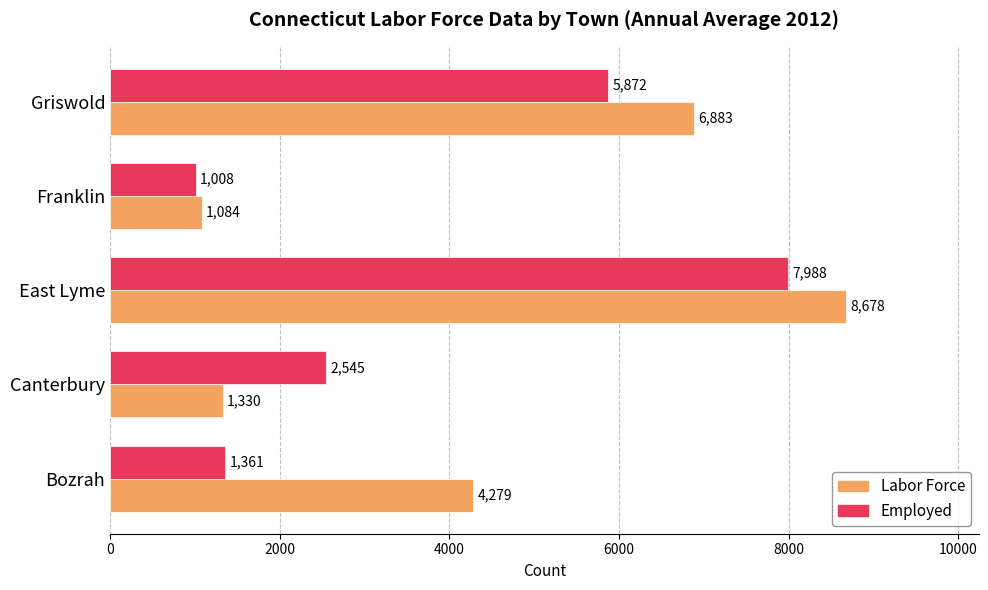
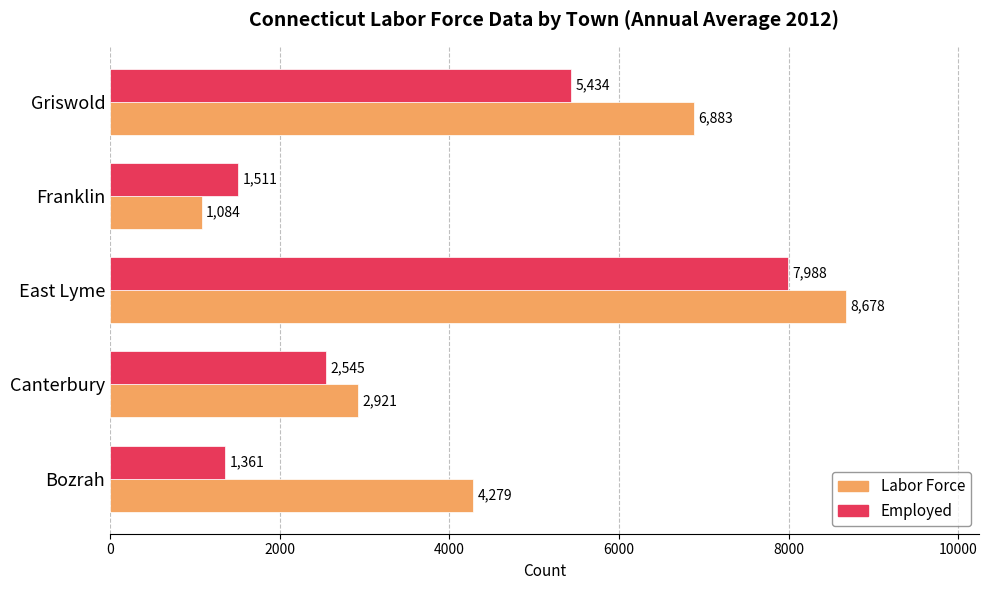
  {
    "Labor Force": {
      "Griswold": "6,883",
      "Franklin": "1,084",
      "East Lyme": "8,678",
-     "Canterbury": "1,330",
+     "Canterbury": "2,921",
      "Bozrah": "4,279"
    },
    "Employed": {
-     "Griswold": "5,872",
-     "Franklin": "1,008",
+     "Griswold": "5,434",
+     "Franklin": "1,511",
      "East Lyme": "7,988",
      "Canterbury": "2,545",
      "Bozrah": "1,361"
    }
  }
